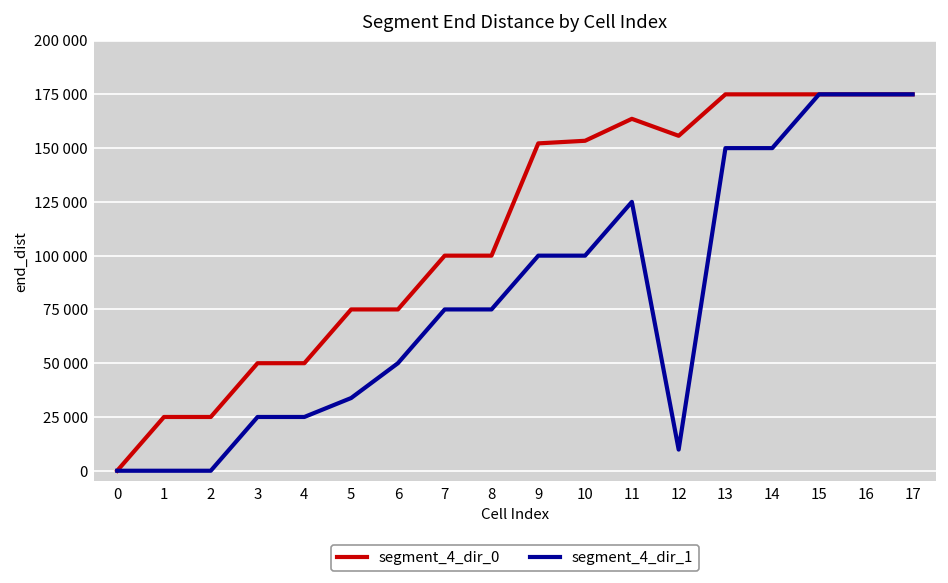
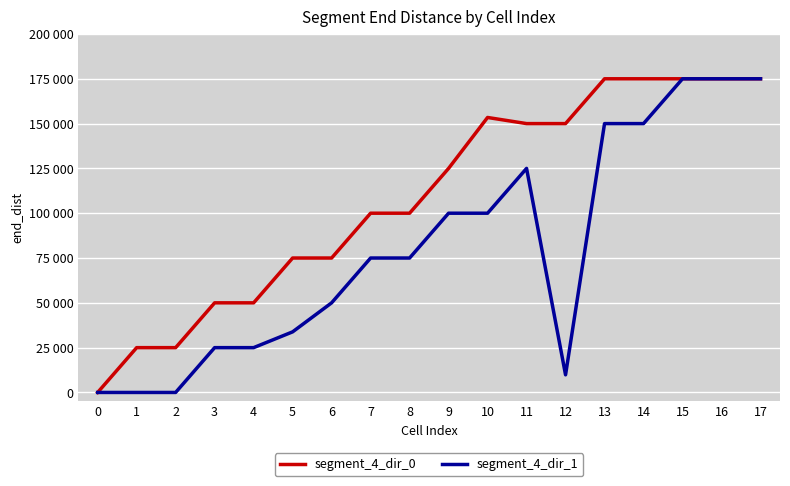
  {
    "segment_4_dir_0": {
      "1": 25000,
      "2": 25000,
      "3": 50000,
      "4": 50000,
      "5": 75000,
      "6": 75000,
      "7": 100000,
      "8": 100000,
-     "9": 152000,
+     "9": 125000,
      "10": 153000,
-     "11": 164000,
-     "12": 156000,
+     "11": 150000,
+     "12": 150000,
      "13": 175000,
      "14": 175000
    },
    "segment_4_dir_1": {
      "1": 0,
      "2": 0,
      "3": 25000,
      "4": 25000,
      "5": 34000,
      "6": 50000,
      "7": 75000,
      "8": 75000,
      "9": 100000,
      "10": 100000,
      "11": 125000,
      "12": 10000,
      "13": 150000,
      "14": 150000
    }
  }
